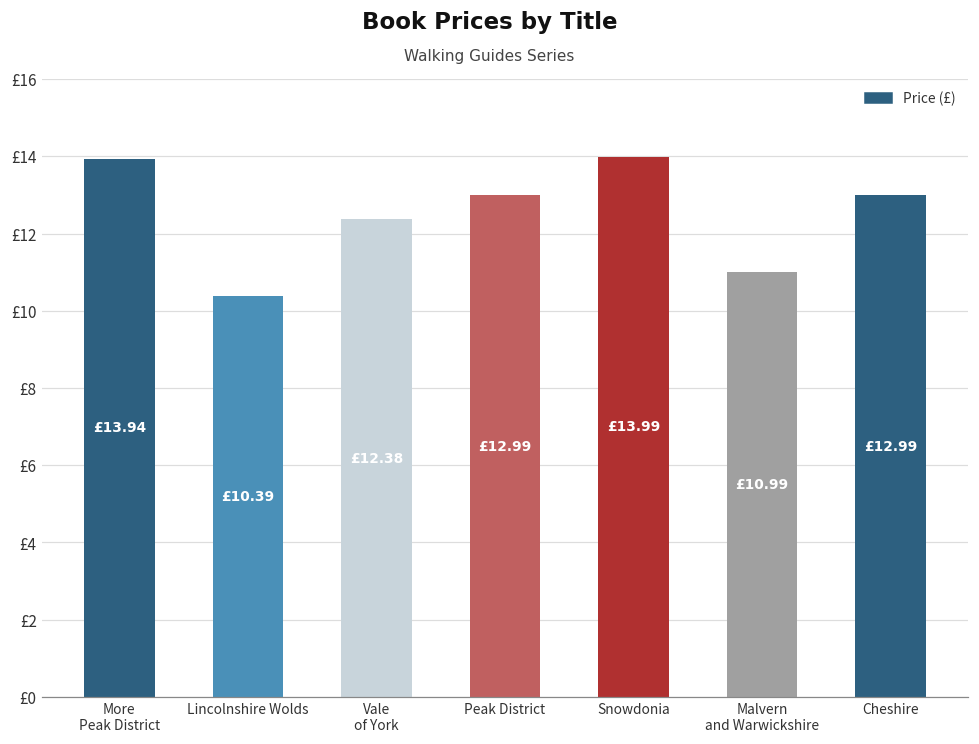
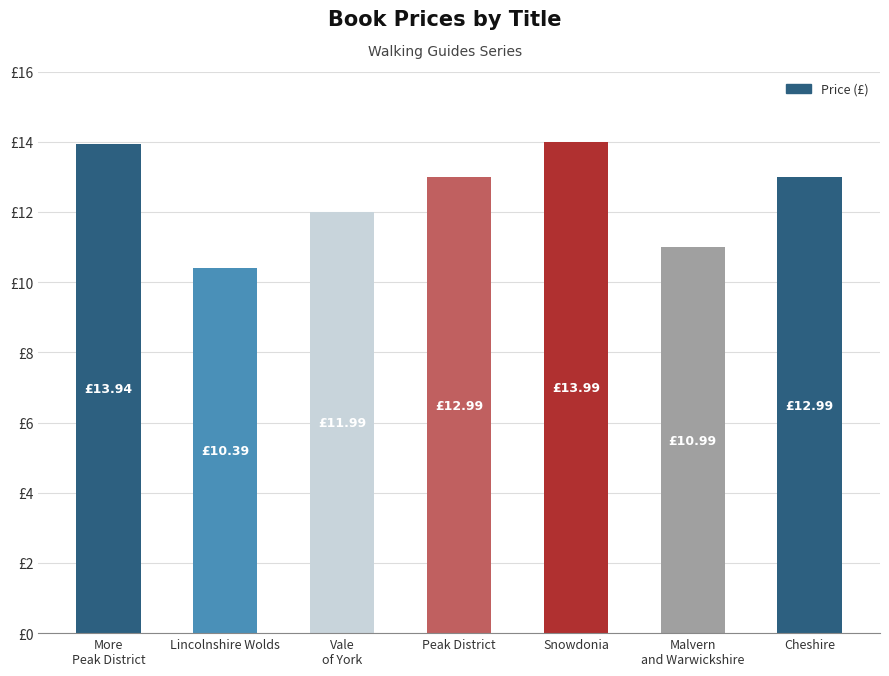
  {
    "More Peak District": "£13.94",
    "Lincolnshire Wolds": "£10.39",
-   "Vale of York": "£12.38",
+   "Vale of York": "£11.99",
    "Peak District": "£12.99",
    "Snowdonia": "£13.99",
    "Malvern and Warwickshire": "£10.99",
    "Cheshire": "£12.99"
  }
